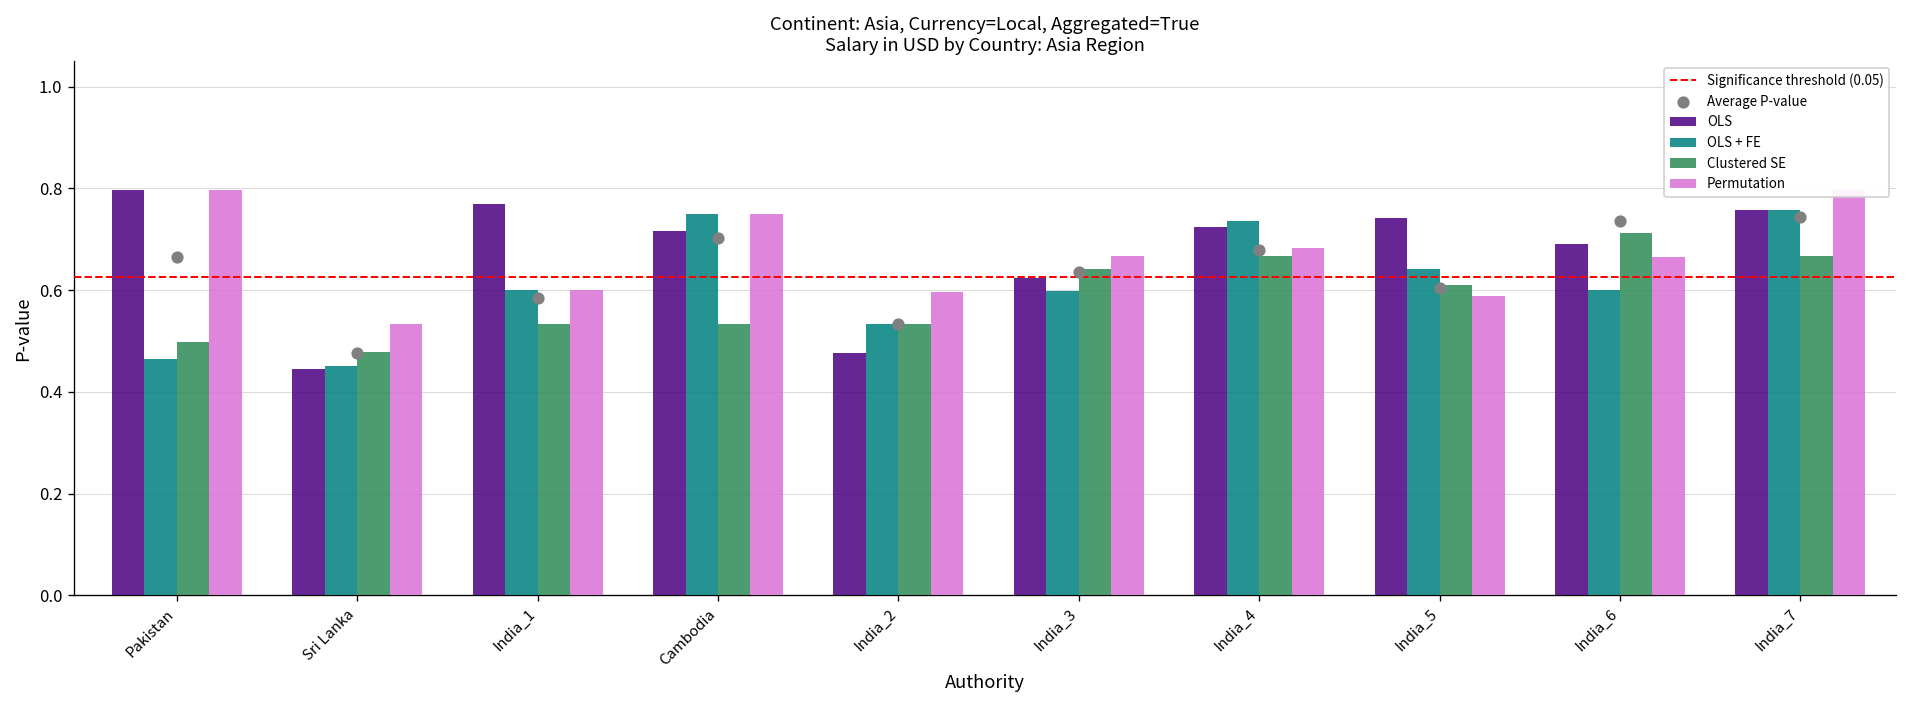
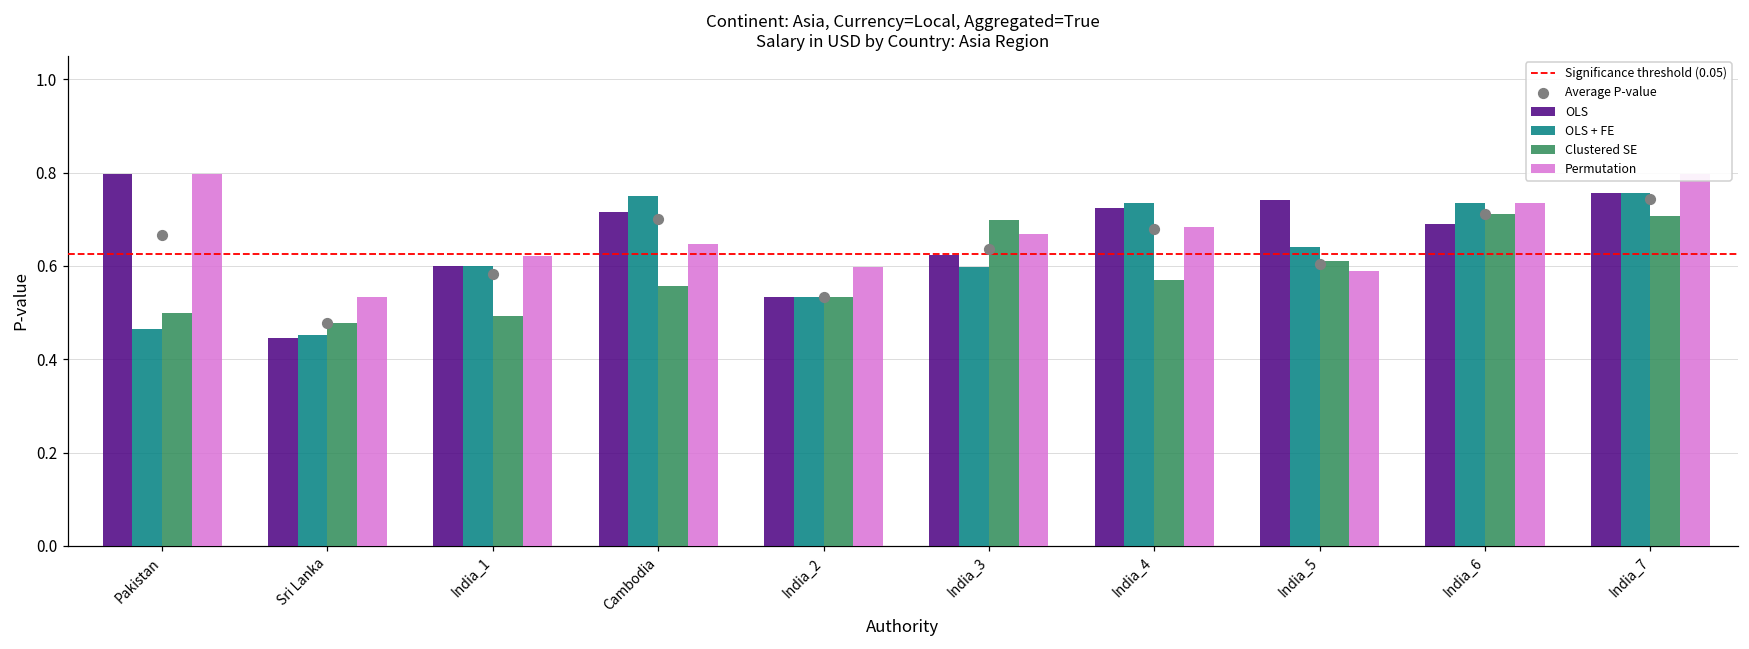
  {
    "OLS": {
      "Pakistan": 0.80,
      "Sri Lanka": 0.45,
-     "India_1": 0.77,
+     "India_1": 0.60,
      "Cambodia": 0.72,
-     "India_2": 0.48,
+     "India_2": 0.53,
      "India_3": 0.62,
      "India_4": 0.72,
      "India_5": 0.74,
      "India_6": 0.69,
      "India_7": 0.76
    },
    "Average P-value": {
-     "India_6": 0.74
+     "India_6": 0.71
    },
    "OLS + FE": {
      "Pakistan": 0.47,
      "Sri Lanka": 0.45,
      "India_1": 0.60,
      "Cambodia": 0.75,
      "India_2": 0.53,
      "India_3": 0.60,
      "India_4": 0.74,
      "India_5": 0.64,
-     "India_6": 0.60,
+     "India_6": 0.73,
      "India_7": 0.76
    },
    "Clustered SE": {
      "Pakistan": 0.50,
      "Sri Lanka": 0.48,
-     "India_1": 0.53,
-     "Cambodia": 0.53,
+     "India_1": 0.49,
+     "Cambodia": 0.56,
      "India_2": 0.53,
-     "India_3": 0.64,
-     "India_4": 0.67,
+     "India_3": 0.70,
+     "India_4": 0.57,
      "India_5": 0.61,
      "India_6": 0.71,
-     "India_7": 0.67
+     "India_7": 0.71
    },
    "Permutation": {
      "Pakistan": 0.80,
      "Sri Lanka": 0.53,
-     "India_1": 0.60,
-     "Cambodia": 0.75,
+     "India_1": 0.62,
+     "Cambodia": 0.65,
      "India_2": 0.60,
      "India_3": 0.67,
      "India_4": 0.68,
      "India_5": 0.59,
-     "India_6": 0.67,
+     "India_6": 0.73,
      "India_7": 0.80
    }
  }
